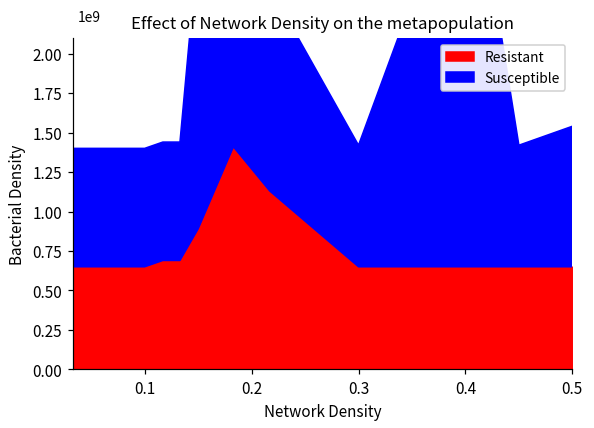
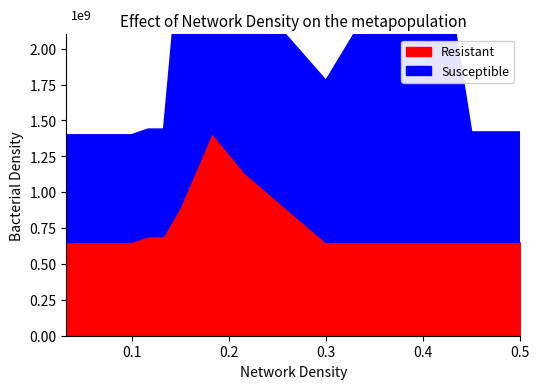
  {
    "Susceptible": {
      "0.1": 0.75,
-     "0.3": 0.77,
-     "0.5": 0.89
+     "0.3": 1.13,
+     "0.5": 0.77
    }
  }
